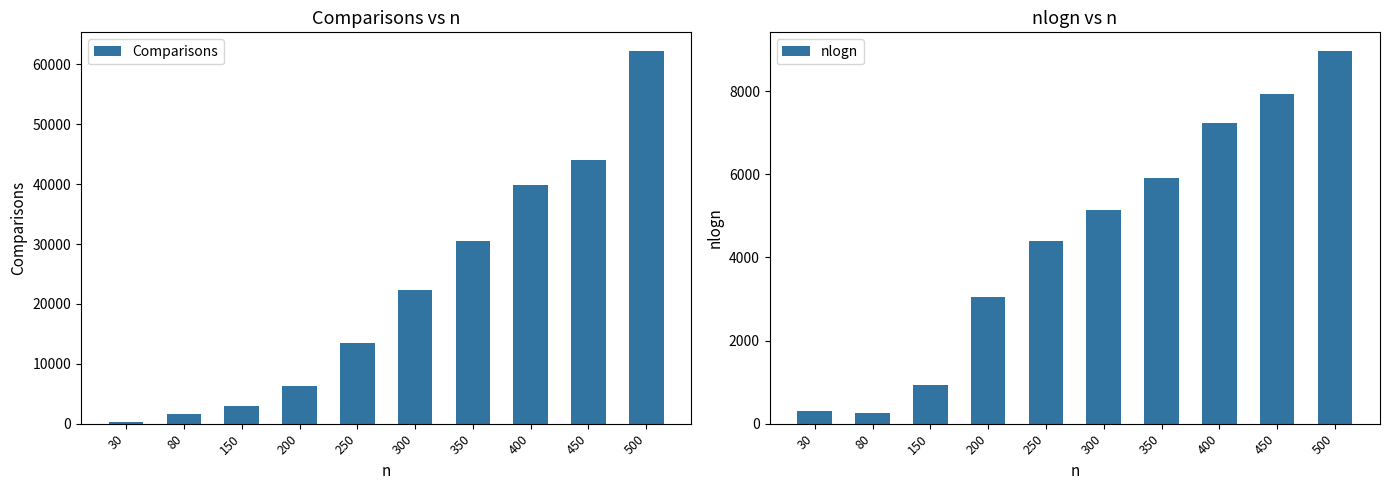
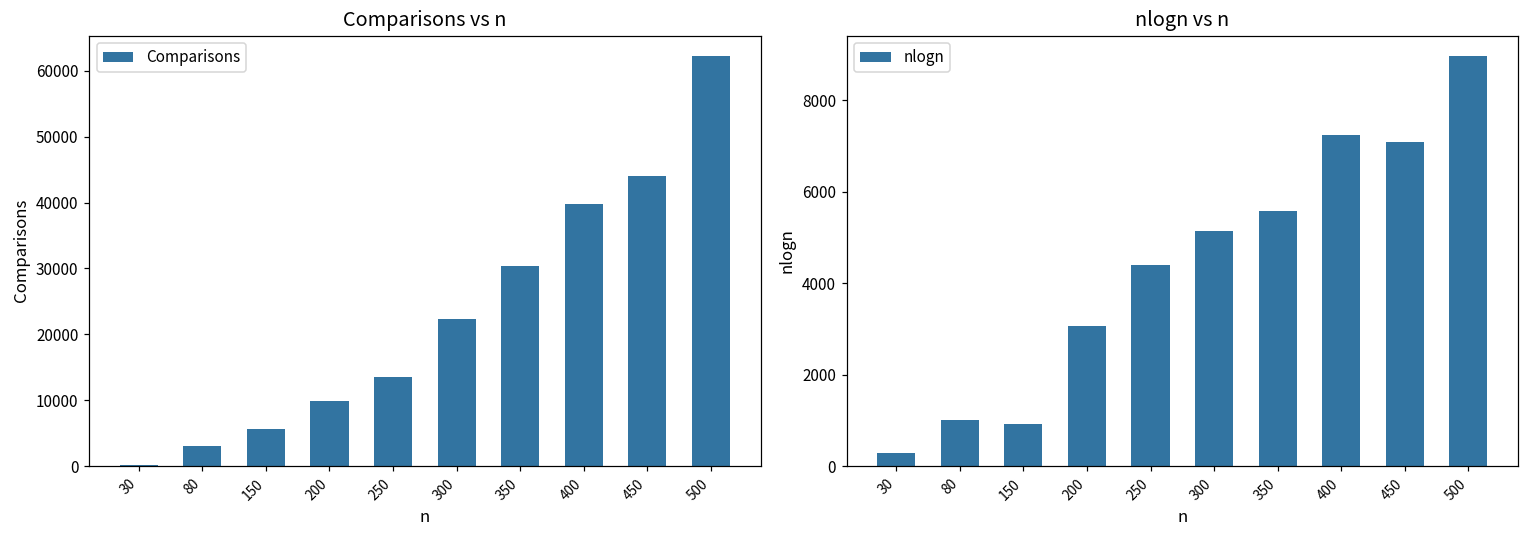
  {
    "Comparisons vs n": {
-     "80": 2000,
-     "150": 3000,
-     "200": 6000,
+     "80": 3000,
+     "150": 6000,
+     "200": 10000,
      "250": 13000,
      "300": 22000,
      "350": 30000,
      "400": 40000,
      "450": 44000,
      "500": 62000
    },
    "nlogn vs n": {
      "30": 300,
-     "80": 300,
+     "80": 1000,
      "150": 900,
      "200": 3100,
      "250": 4400,
      "300": 5100,
-     "350": 5900,
+     "350": 5600,
      "400": 7200,
-     "450": 7900,
+     "450": 7100,
      "500": 9000
    }
  }
